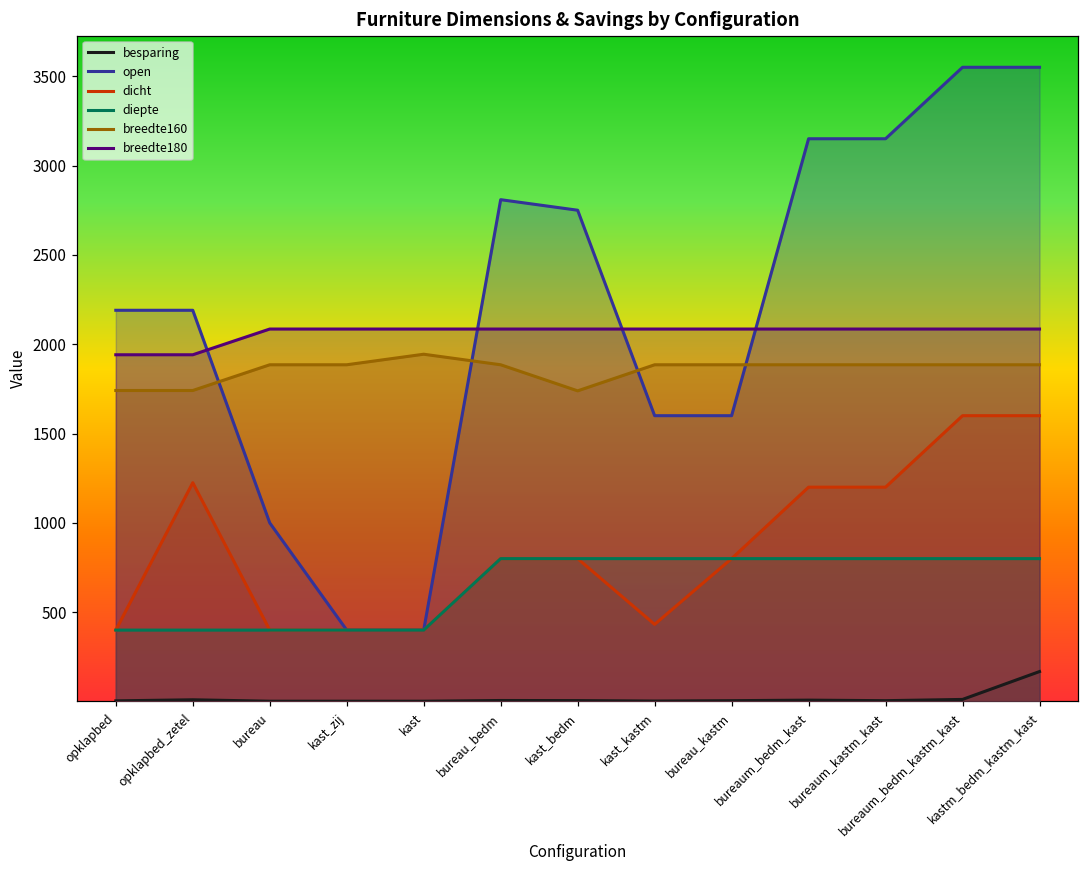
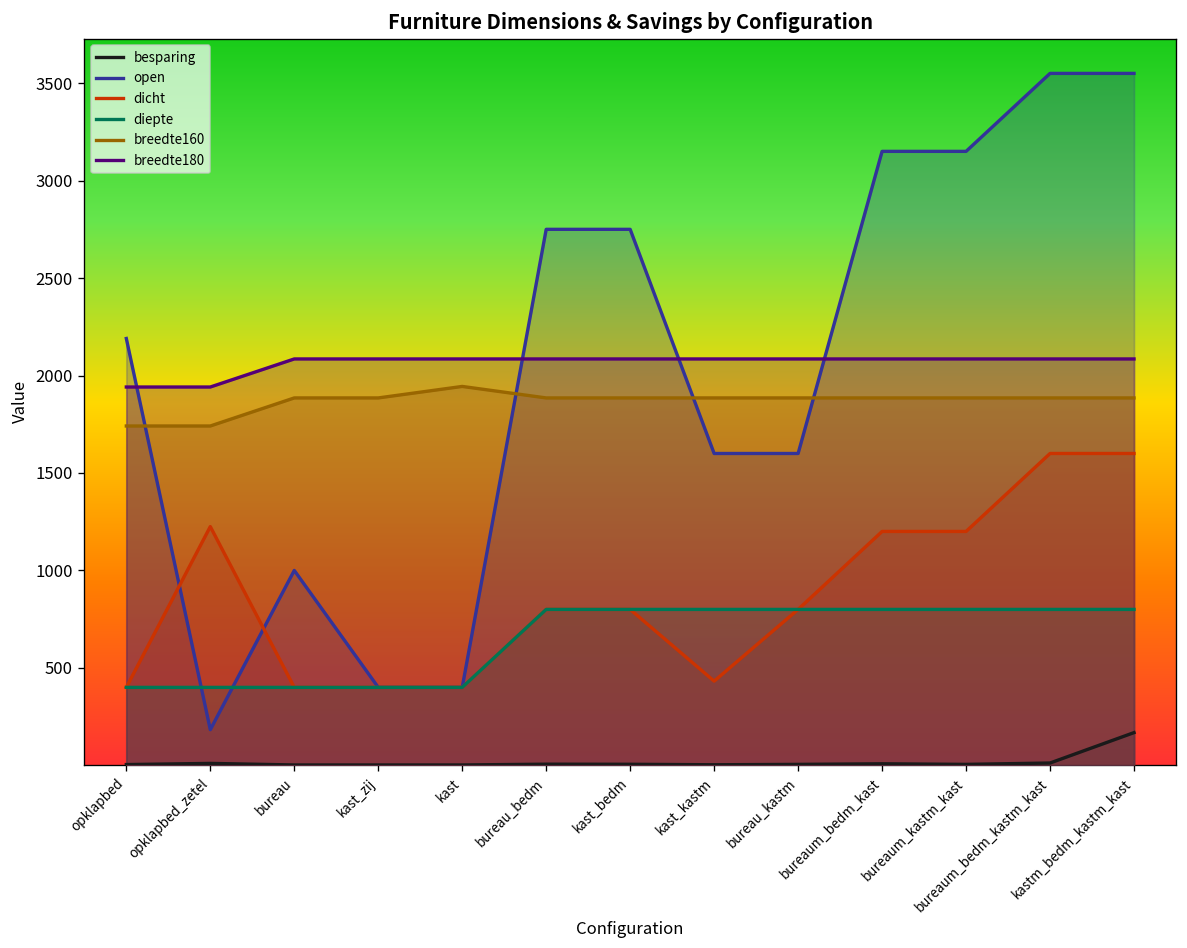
  {
    "besparing": {
      "opklapbed": 0,
      "opklapbed_zetel": 10,
      "bureau": 0,
      "kast_zij": 0,
      "kast": 0,
      "bureau_bedm": 10,
      "kast_bedm": 10,
      "kast_kastm": 0,
      "bureau_kastm": 10,
      "bureaum_bedm_kast": 10,
      "bureaum_kastm_kast": 10,
      "bureaum_bedm_kastm_kast": 10,
      "kastm_bedm_kastm_kast": 170
    },
    "open": {
      "opklapbed": 2190,
-     "opklapbed_zetel": 2190,
+     "opklapbed_zetel": 180,
      "bureau": 1000,
-     "bureau_bedm": 2810,
+     "bureau_bedm": 2750,
      "kast_bedm": 2750,
      "kast_kastm": 1600,
      "bureau_kastm": 1600,
      "bureaum_bedm_kast": 3150,
      "bureaum_kastm_kast": 3150,
      "bureaum_bedm_kastm_kast": 3550,
      "kastm_bedm_kastm_kast": 3550
    },
    "dicht": {
      "opklapbed_zetel": 1230,
      "kast_kastm": 430,
      "bureaum_bedm_kast": 1200,
      "bureaum_kastm_kast": 1200,
      "bureaum_bedm_kastm_kast": 1600,
      "kastm_bedm_kastm_kast": 1600
    },
    "diepte": {
      "opklapbed_zetel": 400,
      "kast_kastm": 800,
      "bureaum_bedm_kast": 800,
      "bureaum_kastm_kast": 800,
      "bureaum_bedm_kastm_kast": 800,
      "kastm_bedm_kastm_kast": 800
    },
    "breedte160": {
      "opklapbed": 1740,
      "opklapbed_zetel": 1740,
      "bureau": 1890,
      "kast_zij": 1890,
      "kast": 1940,
      "bureau_bedm": 1890,
-     "kast_bedm": 1740,
+     "kast_bedm": 1890,
      "kast_kastm": 1890,
      "bureau_kastm": 1890,
      "bureaum_bedm_kast": 1890,
      "bureaum_kastm_kast": 1890,
      "bureaum_bedm_kastm_kast": 1890,
      "kastm_bedm_kastm_kast": 1890
    },
    "breedte180": {
      "opklapbed": 1940,
      "opklapbed_zetel": 1940,
      "bureau": 2090,
      "kast_zij": 2090,
      "kast": 2090,
      "bureau_bedm": 2090,
      "kast_bedm": 2090,
      "kast_kastm": 2090,
      "bureau_kastm": 2090,
      "bureaum_bedm_kast": 2090,
      "bureaum_kastm_kast": 2090,
      "bureaum_bedm_kastm_kast": 2090,
      "kastm_bedm_kastm_kast": 2090
    }
  }
